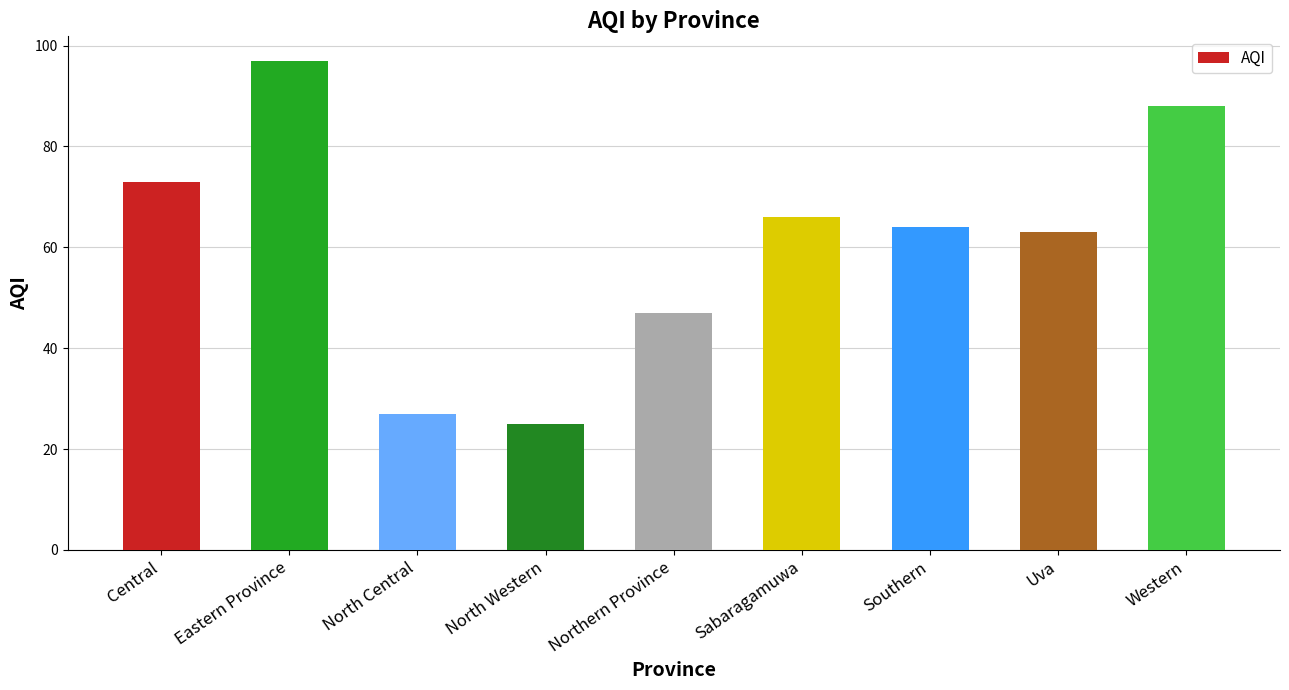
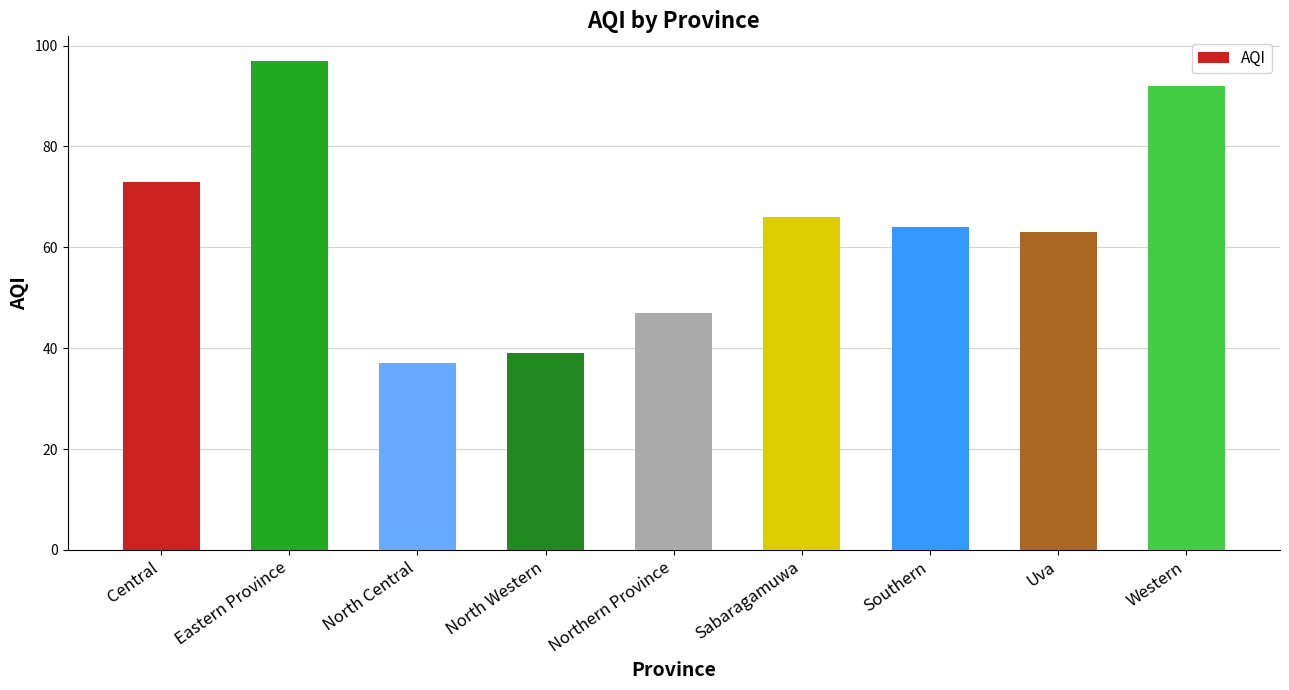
  {
    "Central": 73,
    "Eastern Province": 97,
-   "North Central": 27,
-   "North Western": 25,
+   "North Central": 37,
+   "North Western": 39,
    "Northern Province": 47,
    "Sabaragamuwa": 66,
    "Southern": 64,
    "Uva": 63,
-   "Western": 88
+   "Western": 92
  }
